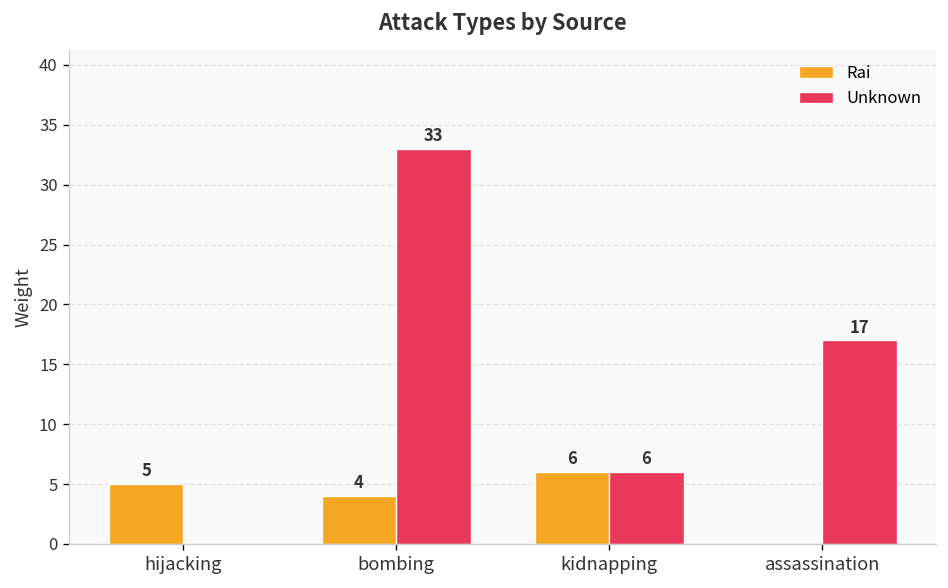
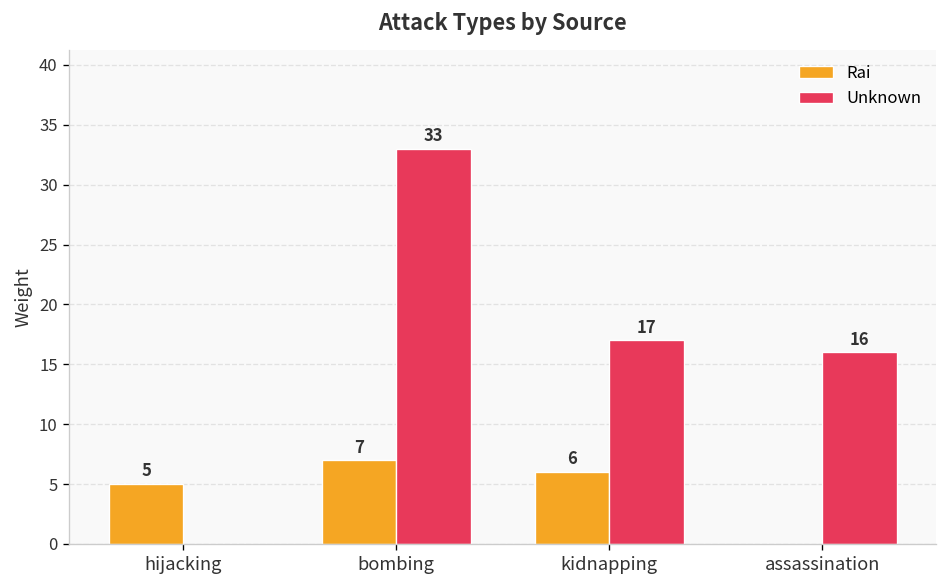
  {
    "Rai": {
      "hijacking": 5,
-     "bombing": 4,
+     "bombing": 7,
      "kidnapping": 6
    },
    "Unknown": {
      "bombing": 33,
-     "kidnapping": 6,
-     "assassination": 17
+     "kidnapping": 17,
+     "assassination": 16
    }
  }
